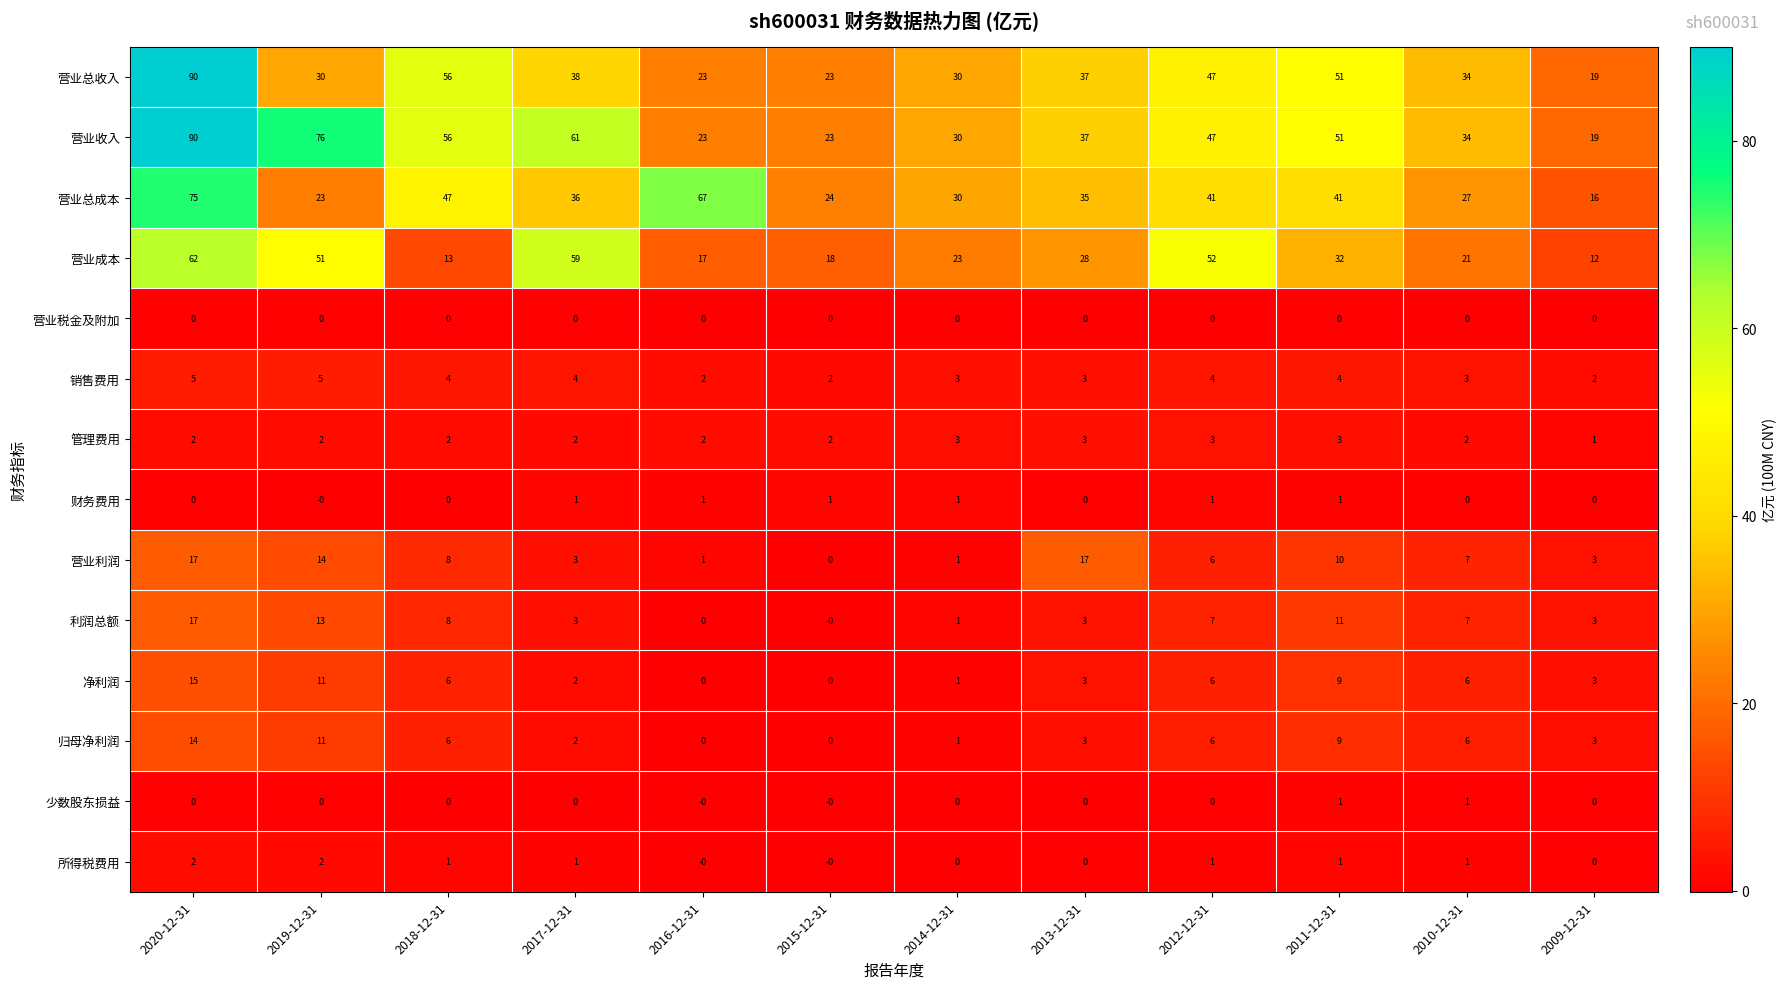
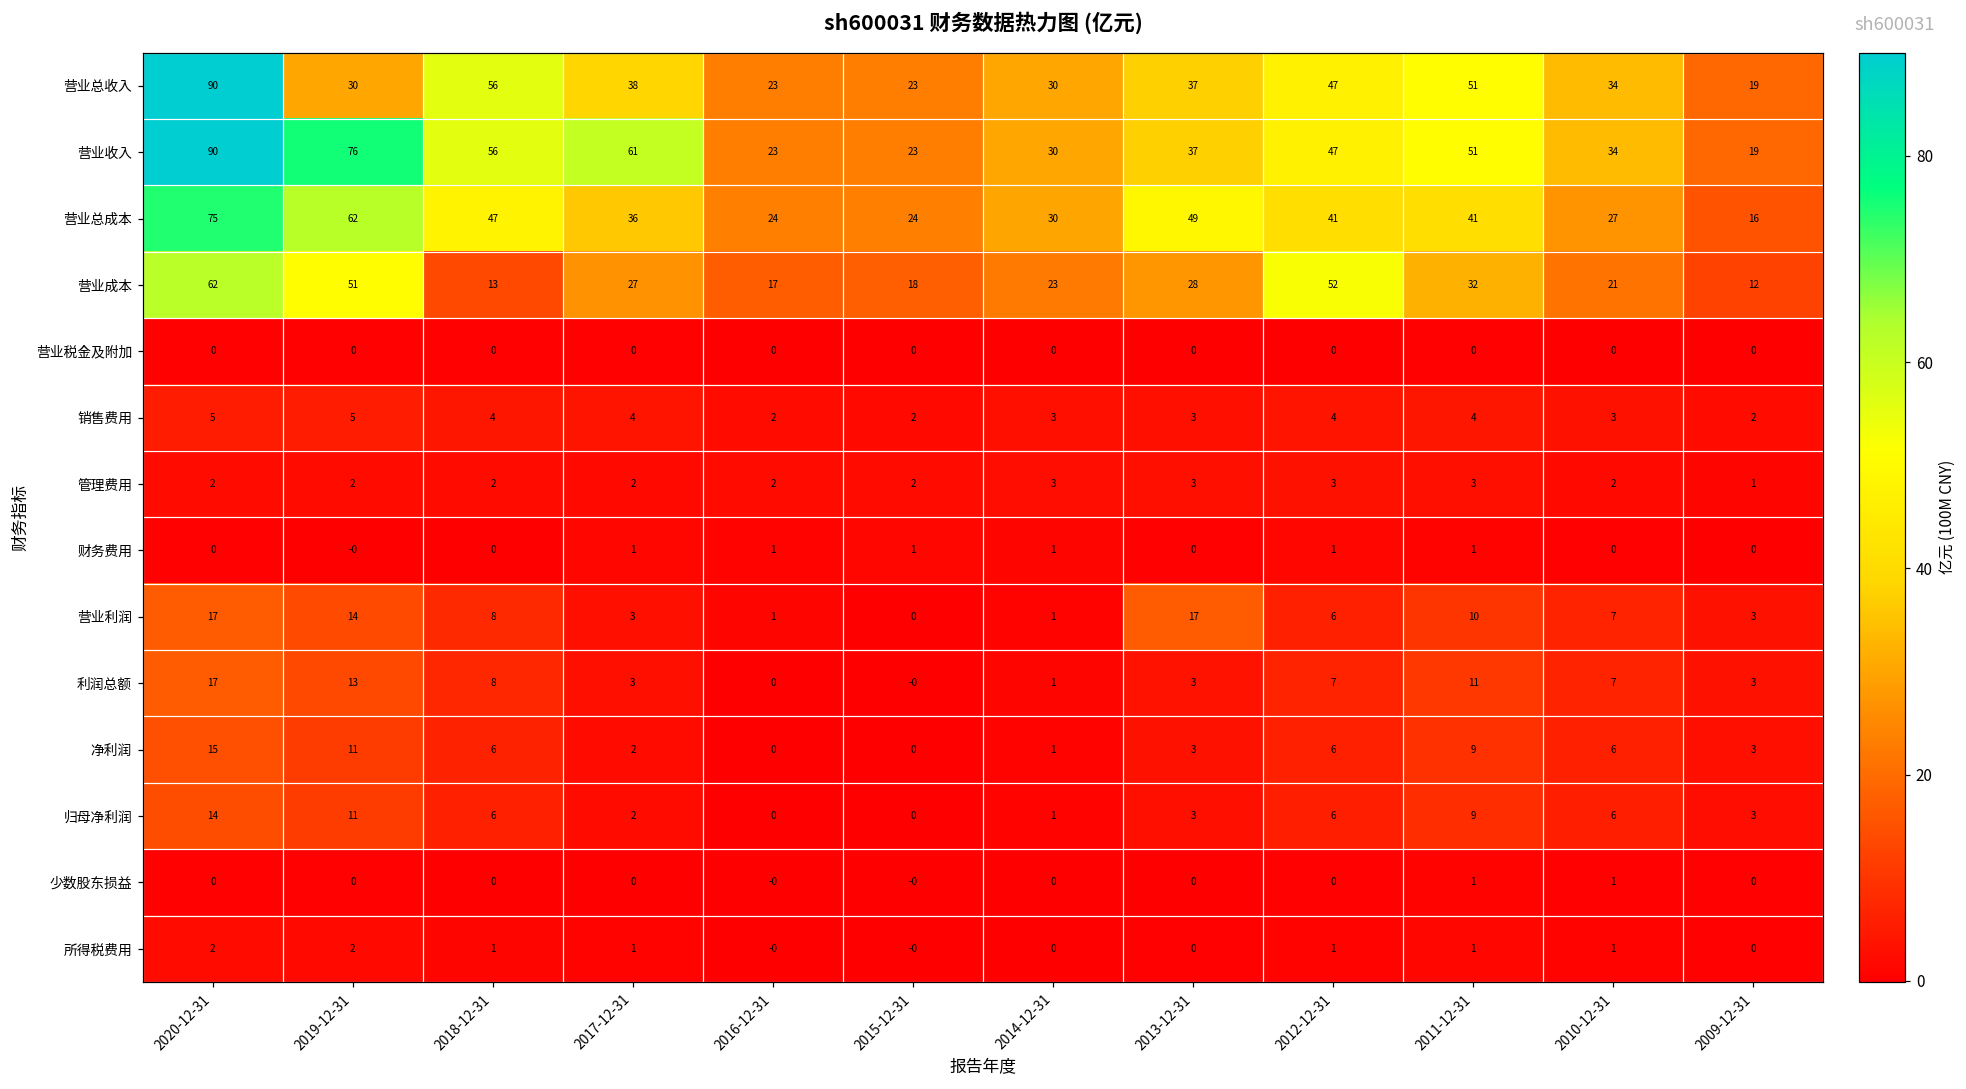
  {
    "营业总收入": {
      "2020-12-31": 90,
      "2019-12-31": 30,
      "2018-12-31": 56,
      "2017-12-31": 38,
      "2016-12-31": 23,
      "2015-12-31": 23,
      "2014-12-31": 30,
      "2013-12-31": 37,
      "2012-12-31": 47,
      "2011-12-31": 51,
      "2010-12-31": 34,
      "2009-12-31": 19
    },
    "营业收入": {
      "2020-12-31": 90,
      "2019-12-31": 76,
      "2018-12-31": 56,
      "2017-12-31": 61,
      "2016-12-31": 23,
      "2015-12-31": 23,
      "2014-12-31": 30,
      "2013-12-31": 37,
      "2012-12-31": 47,
      "2011-12-31": 51,
      "2010-12-31": 34,
      "2009-12-31": 19
    },
    "营业总成本": {
      "2020-12-31": 75,
-     "2019-12-31": 23,
+     "2019-12-31": 62,
      "2018-12-31": 47,
      "2017-12-31": 36,
-     "2016-12-31": 67,
+     "2016-12-31": 24,
      "2015-12-31": 24,
      "2014-12-31": 30,
-     "2013-12-31": 35,
+     "2013-12-31": 49,
      "2012-12-31": 41,
      "2011-12-31": 41,
      "2010-12-31": 27,
      "2009-12-31": 16
    },
    "营业成本": {
      "2020-12-31": 62,
      "2019-12-31": 51,
      "2018-12-31": 13,
-     "2017-12-31": 59,
+     "2017-12-31": 27,
      "2016-12-31": 17,
      "2015-12-31": 18,
      "2014-12-31": 23,
      "2013-12-31": 28,
      "2012-12-31": 52,
      "2011-12-31": 32,
      "2010-12-31": 21,
      "2009-12-31": 12
    },
    "营业税金及附加": {
      "2020-12-31": 0,
      "2019-12-31": 0,
      "2018-12-31": 0,
      "2017-12-31": 0,
      "2016-12-31": 0,
      "2015-12-31": 0,
      "2014-12-31": 0,
      "2013-12-31": 0,
      "2012-12-31": 0,
      "2011-12-31": 0,
      "2010-12-31": 0,
      "2009-12-31": 0
    },
    "销售费用": {
      "2020-12-31": 5,
      "2019-12-31": 5,
      "2018-12-31": 4,
      "2017-12-31": 4,
      "2016-12-31": 2,
      "2015-12-31": 2,
      "2014-12-31": 3,
      "2013-12-31": 3,
      "2012-12-31": 4,
      "2011-12-31": 4,
      "2010-12-31": 3,
      "2009-12-31": 2
    },
    "管理费用": {
      "2020-12-31": 2,
      "2019-12-31": 2,
      "2018-12-31": 2,
      "2017-12-31": 2,
      "2016-12-31": 2,
      "2015-12-31": 2,
      "2014-12-31": 3,
      "2013-12-31": 3,
      "2012-12-31": 3,
      "2011-12-31": 3,
      "2010-12-31": 2,
      "2009-12-31": 1
    },
    "财务费用": {
      "2020-12-31": 0,
      "2019-12-31": -0,
      "2018-12-31": 0,
      "2017-12-31": 1,
      "2016-12-31": 1,
      "2015-12-31": 1,
      "2014-12-31": 1,
      "2013-12-31": 0,
      "2012-12-31": 1,
      "2011-12-31": 1,
      "2010-12-31": 0,
      "2009-12-31": 0
    },
    "营业利润": {
      "2020-12-31": 17,
      "2019-12-31": 14,
      "2018-12-31": 8,
      "2017-12-31": 3,
      "2016-12-31": 1,
      "2015-12-31": 0,
      "2014-12-31": 1,
      "2013-12-31": 17,
      "2012-12-31": 6,
      "2011-12-31": 10,
      "2010-12-31": 7,
      "2009-12-31": 3
    },
    "利润总额": {
      "2020-12-31": 17,
      "2019-12-31": 13,
      "2018-12-31": 8,
      "2017-12-31": 3,
      "2016-12-31": 0,
      "2015-12-31": -0,
      "2014-12-31": 1,
      "2013-12-31": 3,
      "2012-12-31": 7,
      "2011-12-31": 11,
      "2010-12-31": 7,
      "2009-12-31": 3
    },
    "净利润": {
      "2020-12-31": 15,
      "2019-12-31": 11,
      "2018-12-31": 6,
      "2017-12-31": 2,
      "2016-12-31": 0,
      "2015-12-31": 0,
      "2014-12-31": 1,
      "2013-12-31": 3,
      "2012-12-31": 6,
      "2011-12-31": 9,
      "2010-12-31": 6,
      "2009-12-31": 3
    },
    "归母净利润": {
      "2020-12-31": 14,
      "2019-12-31": 11,
      "2018-12-31": 6,
      "2017-12-31": 2,
      "2016-12-31": 0,
      "2015-12-31": 0,
      "2014-12-31": 1,
      "2013-12-31": 3,
      "2012-12-31": 6,
      "2011-12-31": 9,
      "2010-12-31": 6,
      "2009-12-31": 3
    },
    "少数股东损益": {
      "2020-12-31": 0,
      "2019-12-31": 0,
      "2018-12-31": 0,
      "2017-12-31": 0,
      "2016-12-31": -0,
      "2015-12-31": -0,
      "2014-12-31": 0,
      "2013-12-31": 0,
      "2012-12-31": 0,
      "2011-12-31": 1,
      "2010-12-31": 1,
      "2009-12-31": 0
    },
    "所得税费用": {
      "2020-12-31": 2,
      "2019-12-31": 2,
      "2018-12-31": 1,
      "2017-12-31": 1,
      "2016-12-31": -0,
      "2015-12-31": -0,
      "2014-12-31": 0,
      "2013-12-31": 0,
      "2012-12-31": 1,
      "2011-12-31": 1,
      "2010-12-31": 1,
      "2009-12-31": 0
    }
  }
